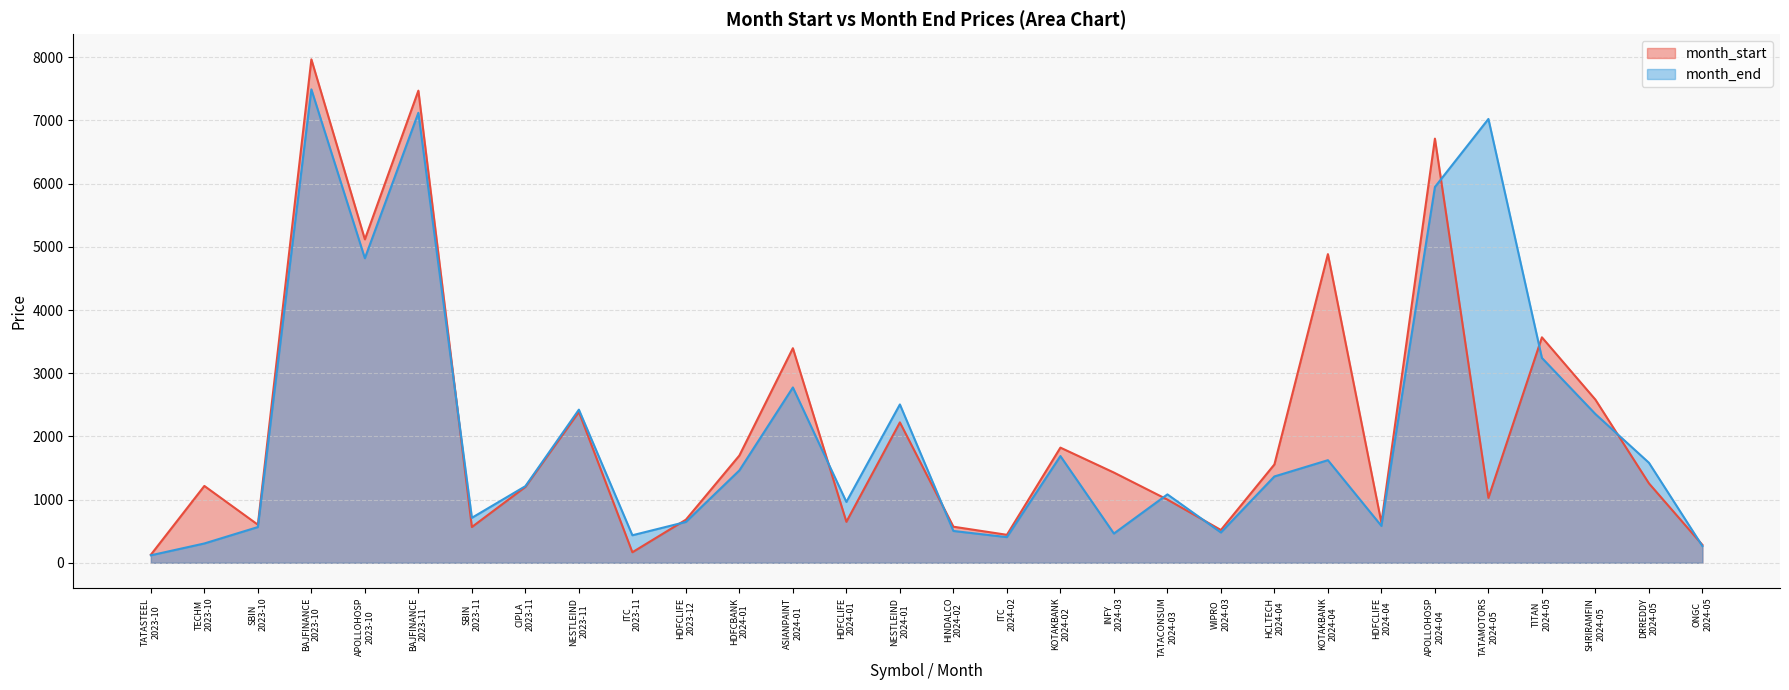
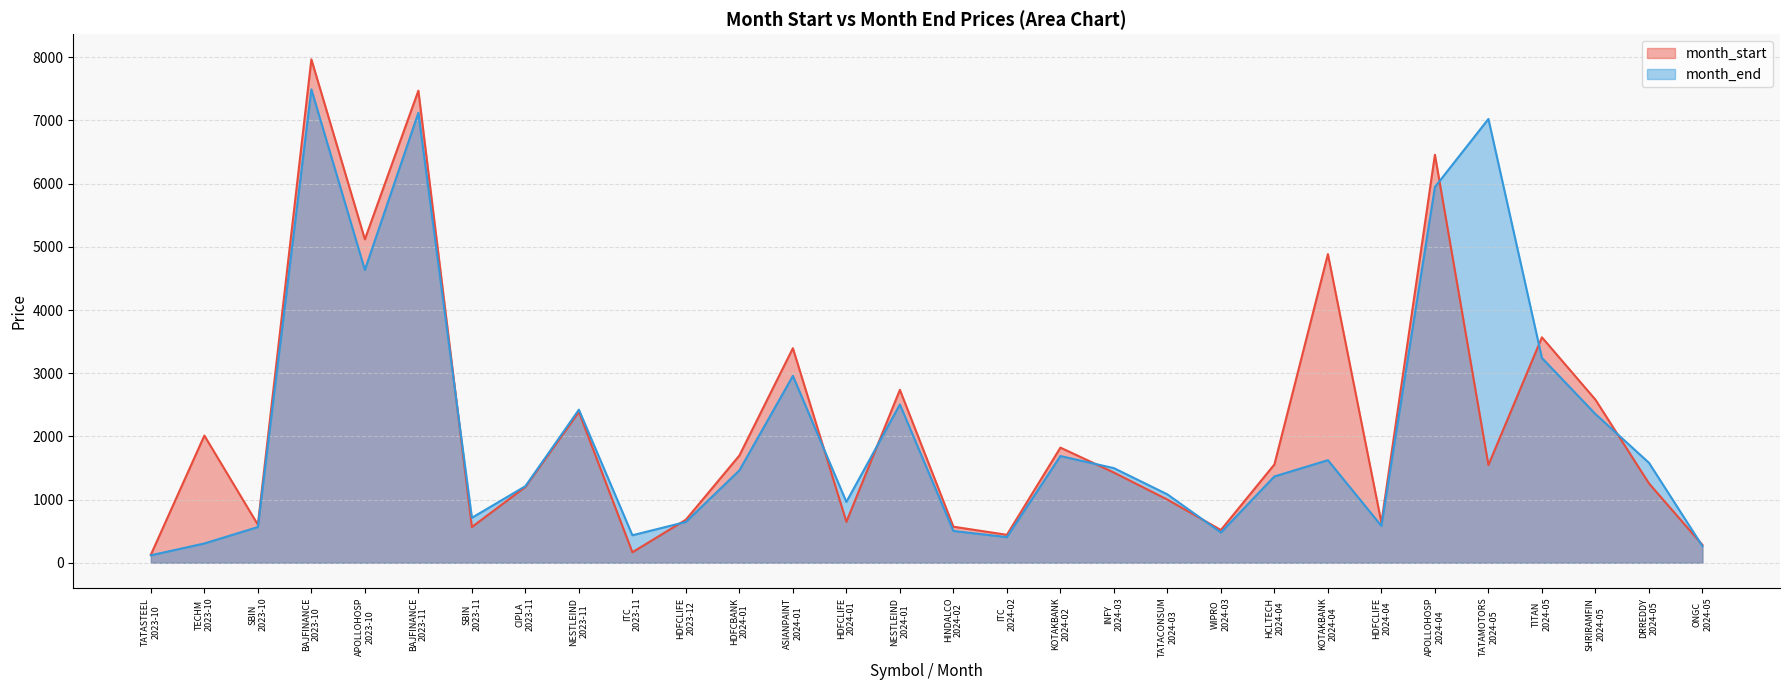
  {
    "month_start": {
-     "TECHM 2023-10": 1200,
+     "TECHM 2023-10": 2000,
      "BAJFINANCE 2023-10": 8000,
      "APOLLOHOSP 2023-10": 5100,
      "BAJFINANCE 2023-11": 7500,
      "SBIN 2023-11": 600,
      "ITC 2023-11": 200,
      "HDFCBANK 2024-01": 1700,
      "ASIANPAINT 2024-01": 3400,
      "HDFCLIFE 2024-01": 600,
-     "NESTLEIND 2024-01": 2200,
+     "NESTLEIND 2024-01": 2700,
      "HINDALCO 2024-02": 600,
      "KOTAKBANK 2024-02": 1800,
      "INFY 2024-03": 1400,
      "TATACONSUM 2024-03": 1000,
      "HCLTECH 2024-04": 1600,
      "KOTAKBANK 2024-04": 4900,
      "HDFCLIFE 2024-04": 600,
-     "APOLLOHOSP 2024-04": 6700,
-     "TATAMOTORS 2024-05": 1000,
+     "APOLLOHOSP 2024-04": 6500,
+     "TATAMOTORS 2024-05": 1500,
      "TITAN 2024-05": 3600,
      "SHRIRAMFIN 2024-05": 2600,
      "DRREDDY 2024-05": 1300
    },
    "month_end": {
      "TECHM 2023-10": 300,
      "BAJFINANCE 2023-10": 7500,
-     "APOLLOHOSP 2023-10": 4800,
+     "APOLLOHOSP 2023-10": 4600,
      "BAJFINANCE 2023-11": 7100,
      "SBIN 2023-11": 700,
      "ITC 2023-11": 400,
      "HDFCBANK 2024-01": 1500,
-     "ASIANPAINT 2024-01": 2800,
+     "ASIANPAINT 2024-01": 3000,
      "HDFCLIFE 2024-01": 1000,
      "NESTLEIND 2024-01": 2500,
      "HINDALCO 2024-02": 500,
      "KOTAKBANK 2024-02": 1700,
-     "INFY 2024-03": 500,
+     "INFY 2024-03": 1500,
      "TATACONSUM 2024-03": 1100,
      "HCLTECH 2024-04": 1400,
      "KOTAKBANK 2024-04": 1600,
      "HDFCLIFE 2024-04": 600,
      "APOLLOHOSP 2024-04": 5900,
      "TATAMOTORS 2024-05": 7000,
      "TITAN 2024-05": 3200,
      "SHRIRAMFIN 2024-05": 2400,
      "DRREDDY 2024-05": 1600
    }
  }
